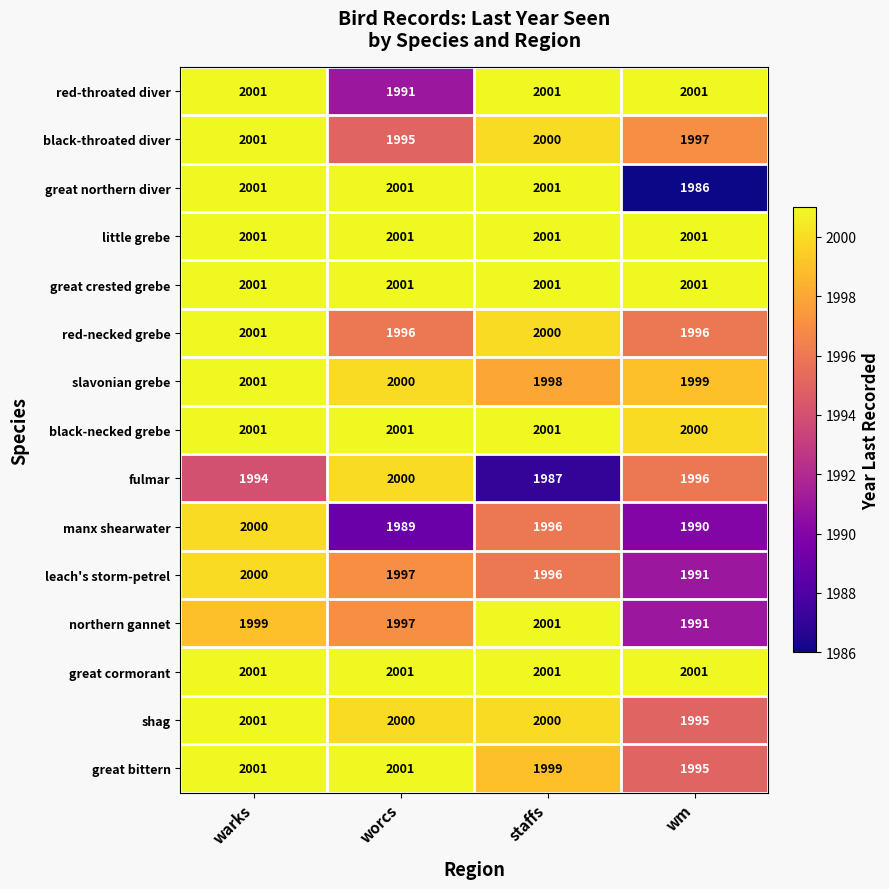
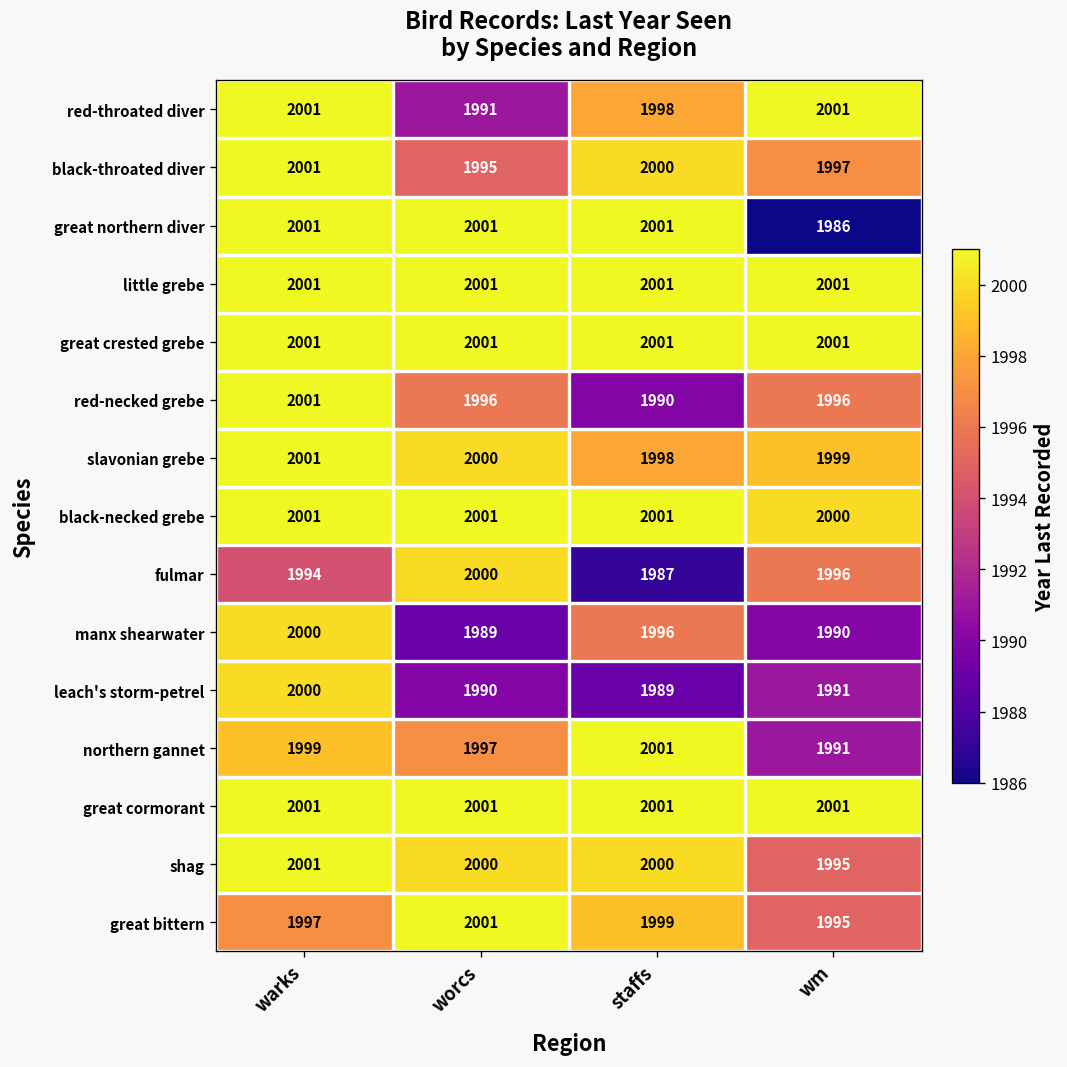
  {
    "red-throated diver": {
      "warks": 2001,
      "worcs": 1991,
-     "staffs": 2001,
+     "staffs": 1998,
      "wm": 2001
    },
    "black-throated diver": {
      "warks": 2001,
      "worcs": 1995,
      "staffs": 2000,
      "wm": 1997
    },
    "great northern diver": {
      "warks": 2001,
      "worcs": 2001,
      "staffs": 2001,
      "wm": 1986
    },
    "little grebe": {
      "warks": 2001,
      "worcs": 2001,
      "staffs": 2001,
      "wm": 2001
    },
    "great crested grebe": {
      "warks": 2001,
      "worcs": 2001,
      "staffs": 2001,
      "wm": 2001
    },
    "red-necked grebe": {
      "warks": 2001,
      "worcs": 1996,
-     "staffs": 2000,
+     "staffs": 1990,
      "wm": 1996
    },
    "slavonian grebe": {
      "warks": 2001,
      "worcs": 2000,
      "staffs": 1998,
      "wm": 1999
    },
    "black-necked grebe": {
      "warks": 2001,
      "worcs": 2001,
      "staffs": 2001,
      "wm": 2000
    },
    "fulmar": {
      "warks": 1994,
      "worcs": 2000,
      "staffs": 1987,
      "wm": 1996
    },
    "manx shearwater": {
      "warks": 2000,
      "worcs": 1989,
      "staffs": 1996,
      "wm": 1990
    },
    "leach's storm-petrel": {
      "warks": 2000,
-     "worcs": 1997,
-     "staffs": 1996,
+     "worcs": 1990,
+     "staffs": 1989,
      "wm": 1991
    },
    "northern gannet": {
      "warks": 1999,
      "worcs": 1997,
      "staffs": 2001,
      "wm": 1991
    },
    "great cormorant": {
      "warks": 2001,
      "worcs": 2001,
      "staffs": 2001,
      "wm": 2001
    },
    "shag": {
      "warks": 2001,
      "worcs": 2000,
      "staffs": 2000,
      "wm": 1995
    },
    "great bittern": {
-     "warks": 2001,
+     "warks": 1997,
      "worcs": 2001,
      "staffs": 1999,
      "wm": 1995
    }
  }
